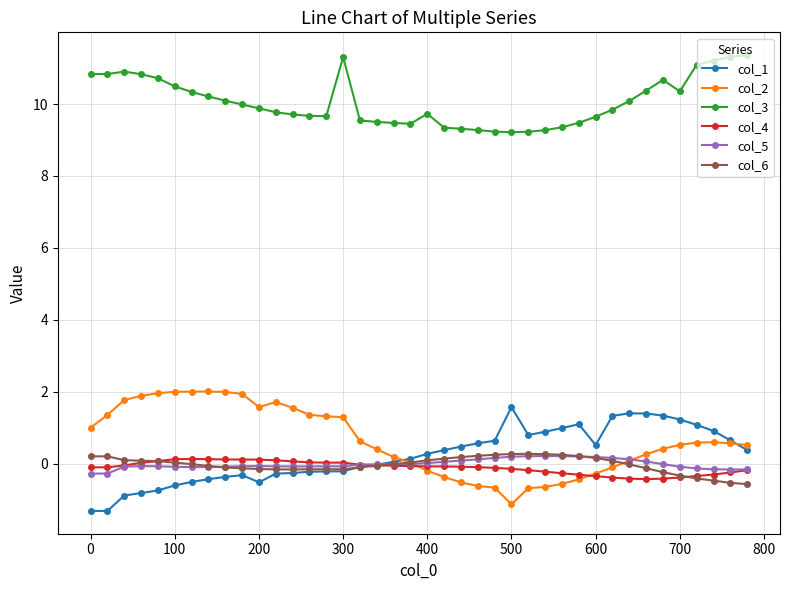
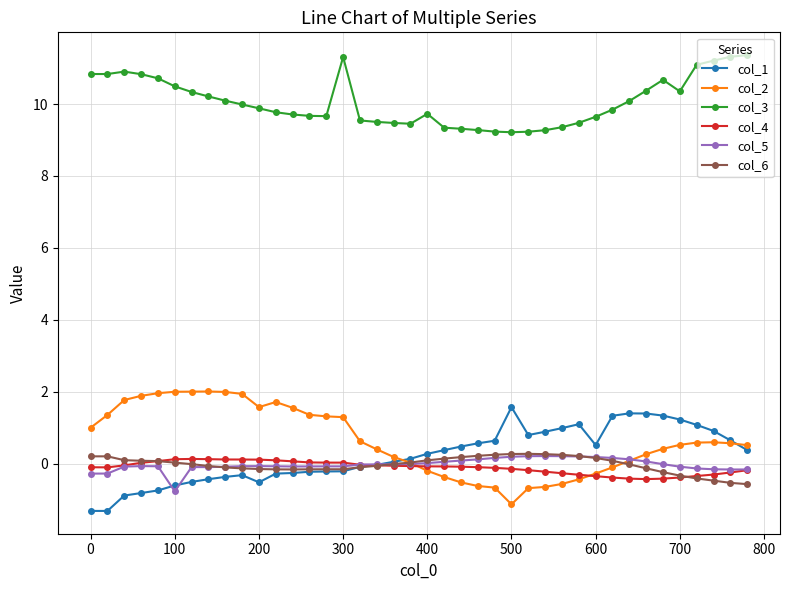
  {
    "col_1": {
      "0": -1.3,
      "100": -0.6,
      "200": -0.5,
      "400": 0.3,
      "500": 1.6,
      "600": 0.5,
      "700": 1.2
    },
    "col_2": {
      "0": 1.0,
      "100": 2.0,
      "200": 1.6,
      "300": 1.3,
      "400": -0.2,
      "500": -1.1,
      "600": -0.3,
      "700": 0.5
    },
    "col_3": {
      "0": 10.8,
      "100": 10.5,
      "200": 9.9,
      "300": 11.3,
      "400": 9.7,
      "500": 9.2,
      "600": 9.6,
      "700": 10.4
    },
    "col_4": {
      "0": -0.1,
      "100": 0.1,
      "200": 0.1,
      "300": 0.0,
      "400": -0.1,
      "500": -0.1,
      "600": -0.3
    },
    "col_5": {
      "0": -0.3,
-     "100": -0.1,
+     "100": -0.8,
      "200": -0.1,
      "300": -0.1,
      "400": 0.0,
      "500": 0.2,
      "700": -0.1
    },
    "col_6": {
      "0": 0.2,
      "100": 0.0,
      "200": -0.2,
      "400": 0.1,
      "500": 0.3
    }
  }
